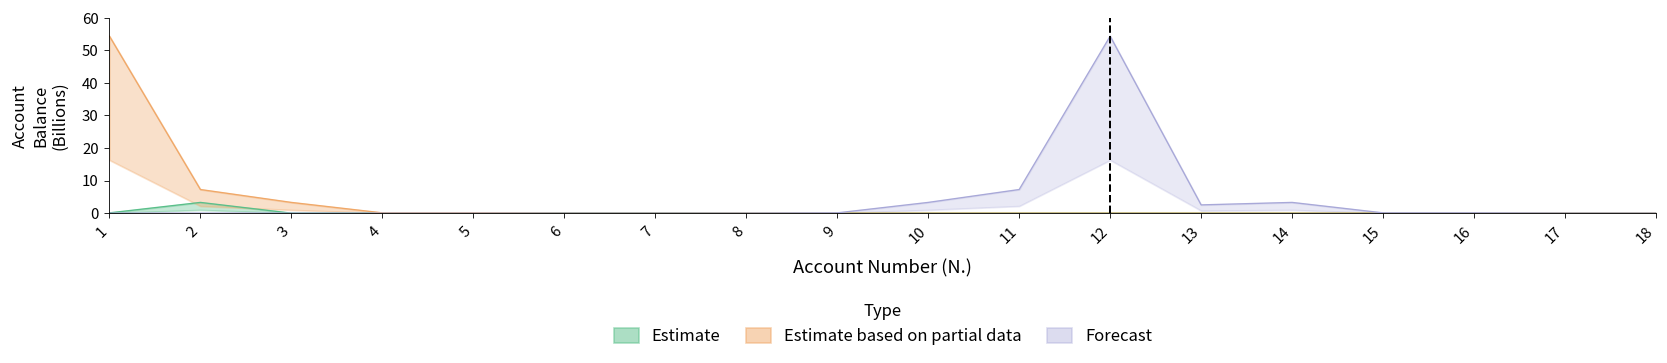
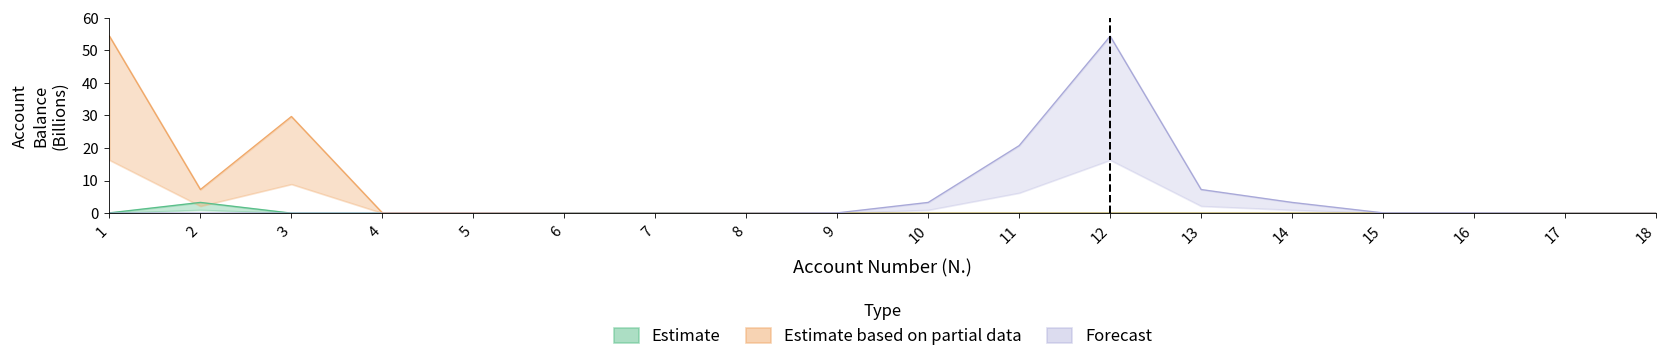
  {
    "Estimate": {
      "2": 3
    },
    "Estimate based on partial data": {
      "1": 54,
      "2": 7,
-     "3": 3
+     "3": 30
    },
    "Forecast": {
      "2": 0,
      "10": 3,
-     "11": 7,
+     "11": 21,
      "12": 54,
-     "13": 3,
+     "13": 7,
      "14": 3
    }
  }
